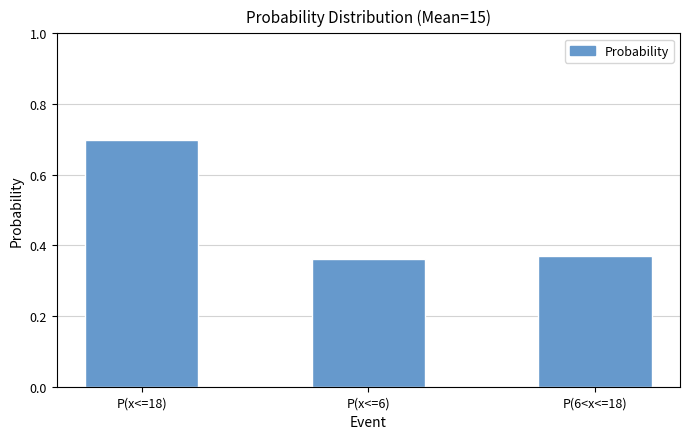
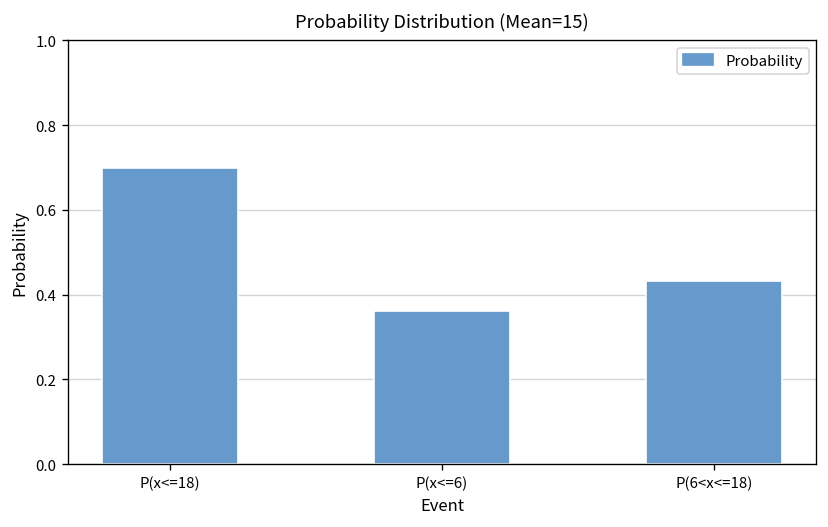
  {
    "P(x<=18)": 0.70,
    "P(x<=6)": 0.36,
-   "P(6<x<=18)": 0.37
+   "P(6<x<=18)": 0.43
  }
